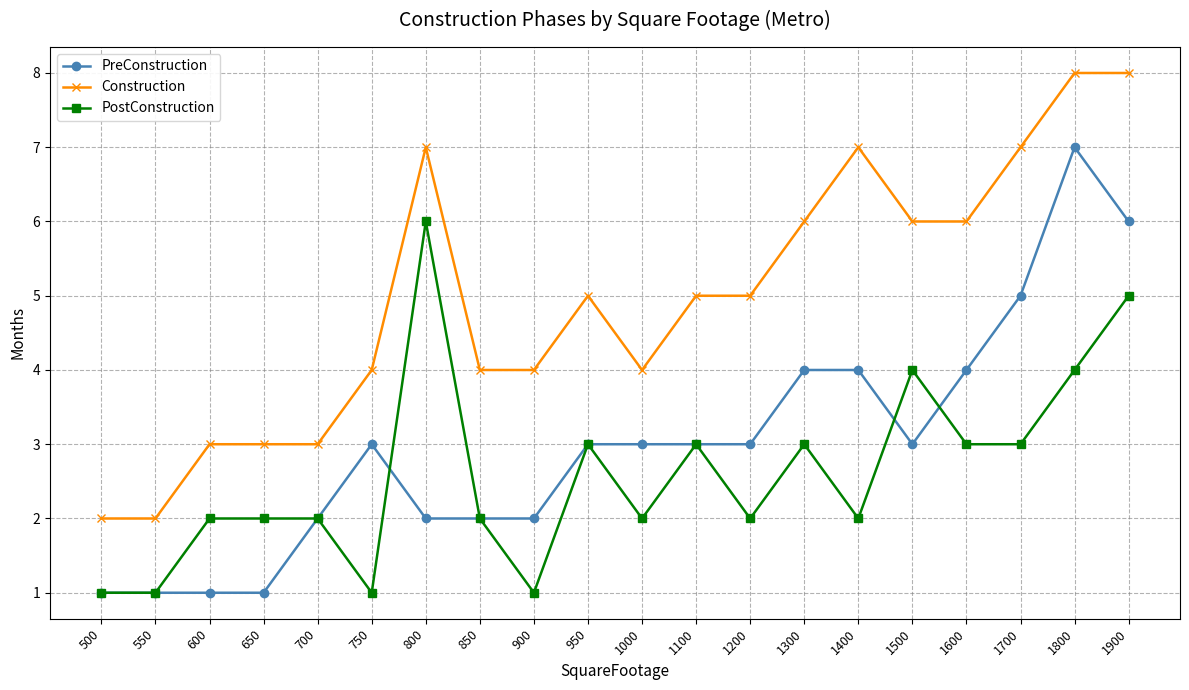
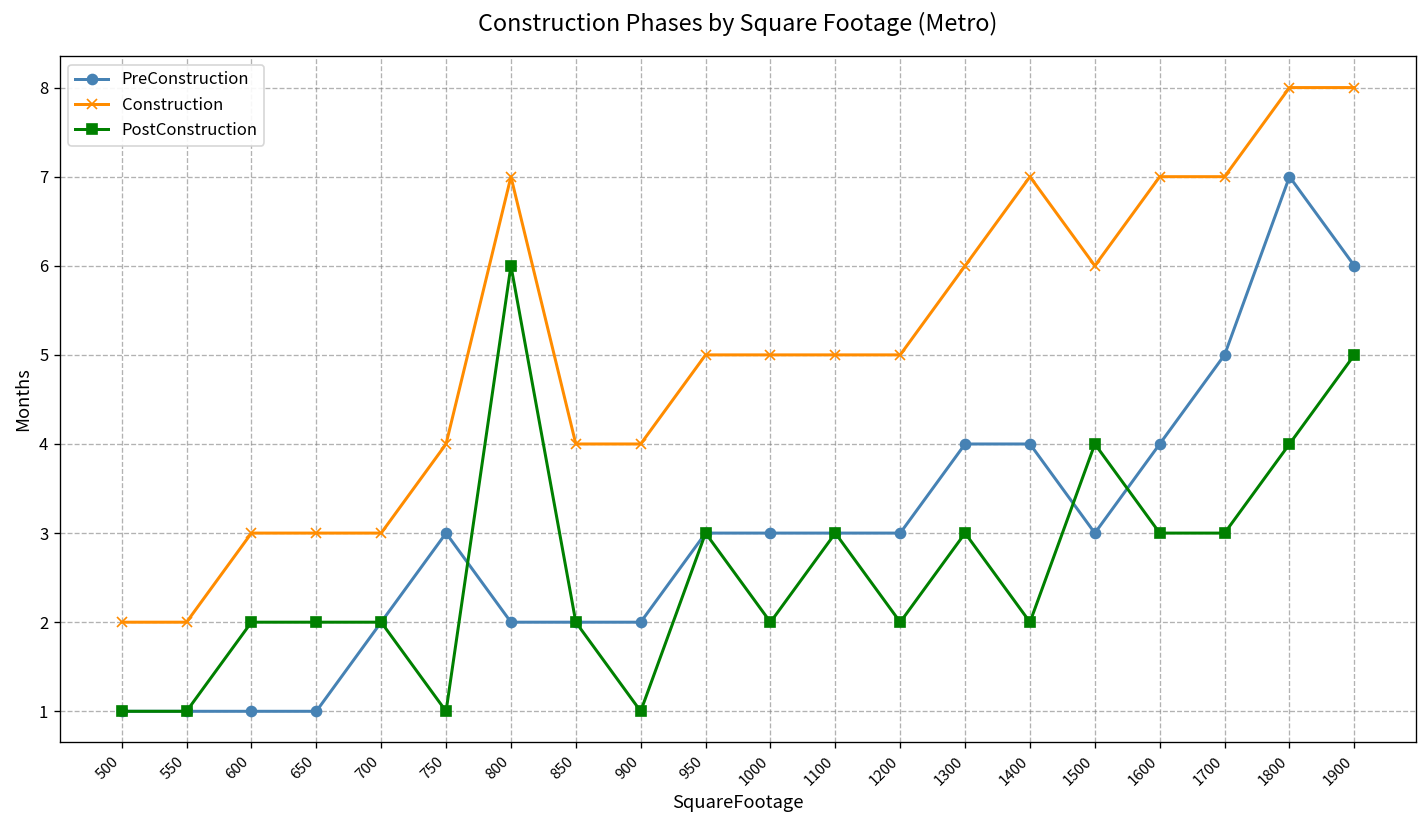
  {
    "PreConstruction": {
      "600": 1,
      "650": 1,
      "750": 3,
      "800": 2,
      "900": 2,
      "1000": 3,
      "1200": 3,
      "1300": 4,
      "1400": 4,
      "1500": 3,
      "1600": 4,
      "1700": 5,
      "1800": 7,
      "1900": 6
    },
    "Construction": {
      "500": 2,
      "550": 2,
      "600": 3,
      "650": 3,
      "700": 3,
      "750": 4,
      "800": 7,
      "850": 4,
      "900": 4,
      "950": 5,
-     "1000": 4,
+     "1000": 5,
      "1100": 5,
      "1200": 5,
      "1300": 6,
      "1400": 7,
      "1500": 6,
-     "1600": 6,
+     "1600": 7,
      "1700": 7,
      "1800": 8,
      "1900": 8
    },
    "PostConstruction": {
      "600": 2,
      "650": 2,
      "750": 1,
      "800": 6,
      "900": 1,
      "1000": 2,
      "1200": 2,
      "1300": 3,
      "1400": 2,
      "1500": 4,
      "1600": 3,
      "1700": 3,
      "1800": 4,
      "1900": 5
    }
  }
